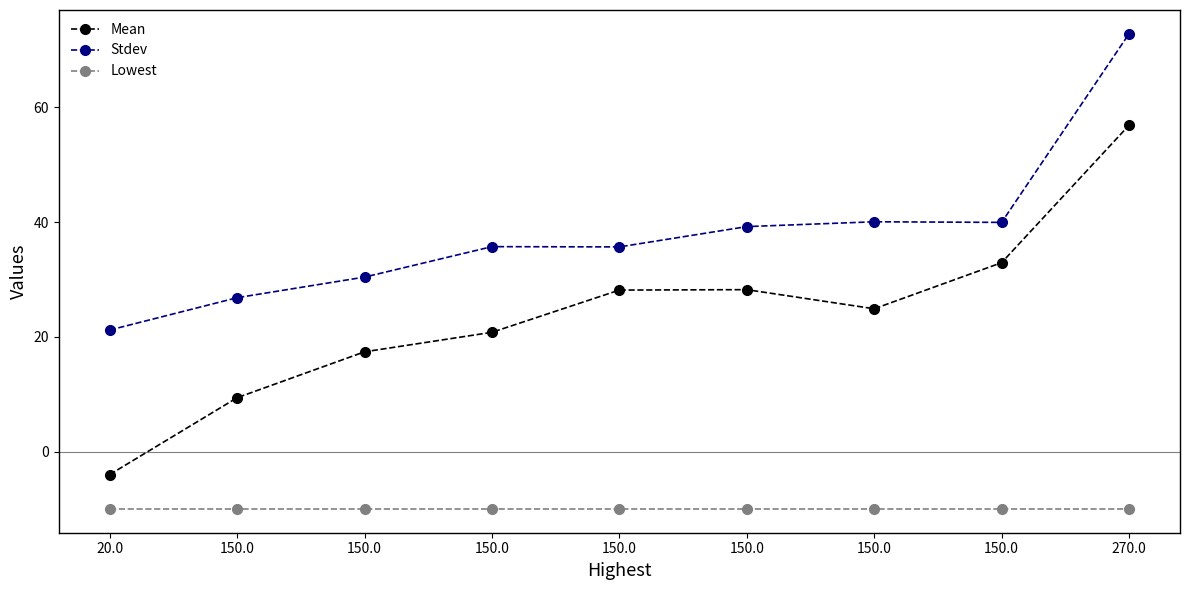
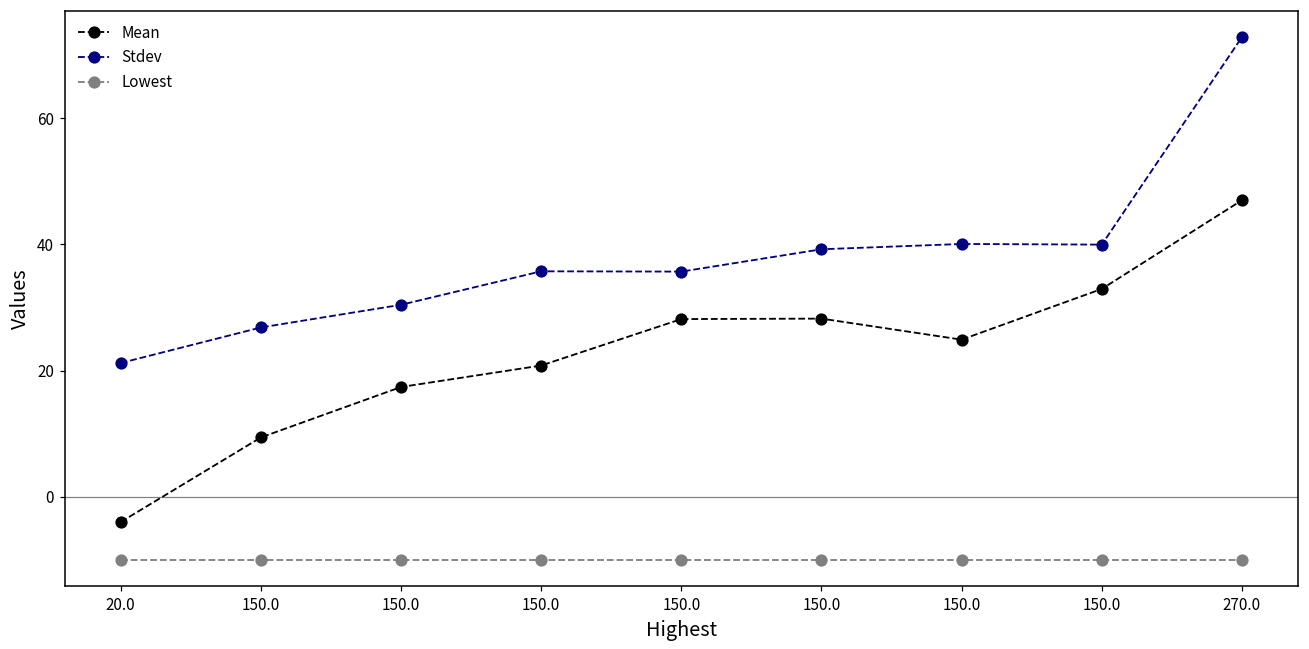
  {
    "Mean": {
      "20.0": -4,
-     "270.0": 57
+     "270.0": 47
    },
    "Stdev": {
      "20.0": 21,
      "270.0": 73
    },
    "Lowest": {
      "20.0": -10,
      "270.0": -10
    }
  }
